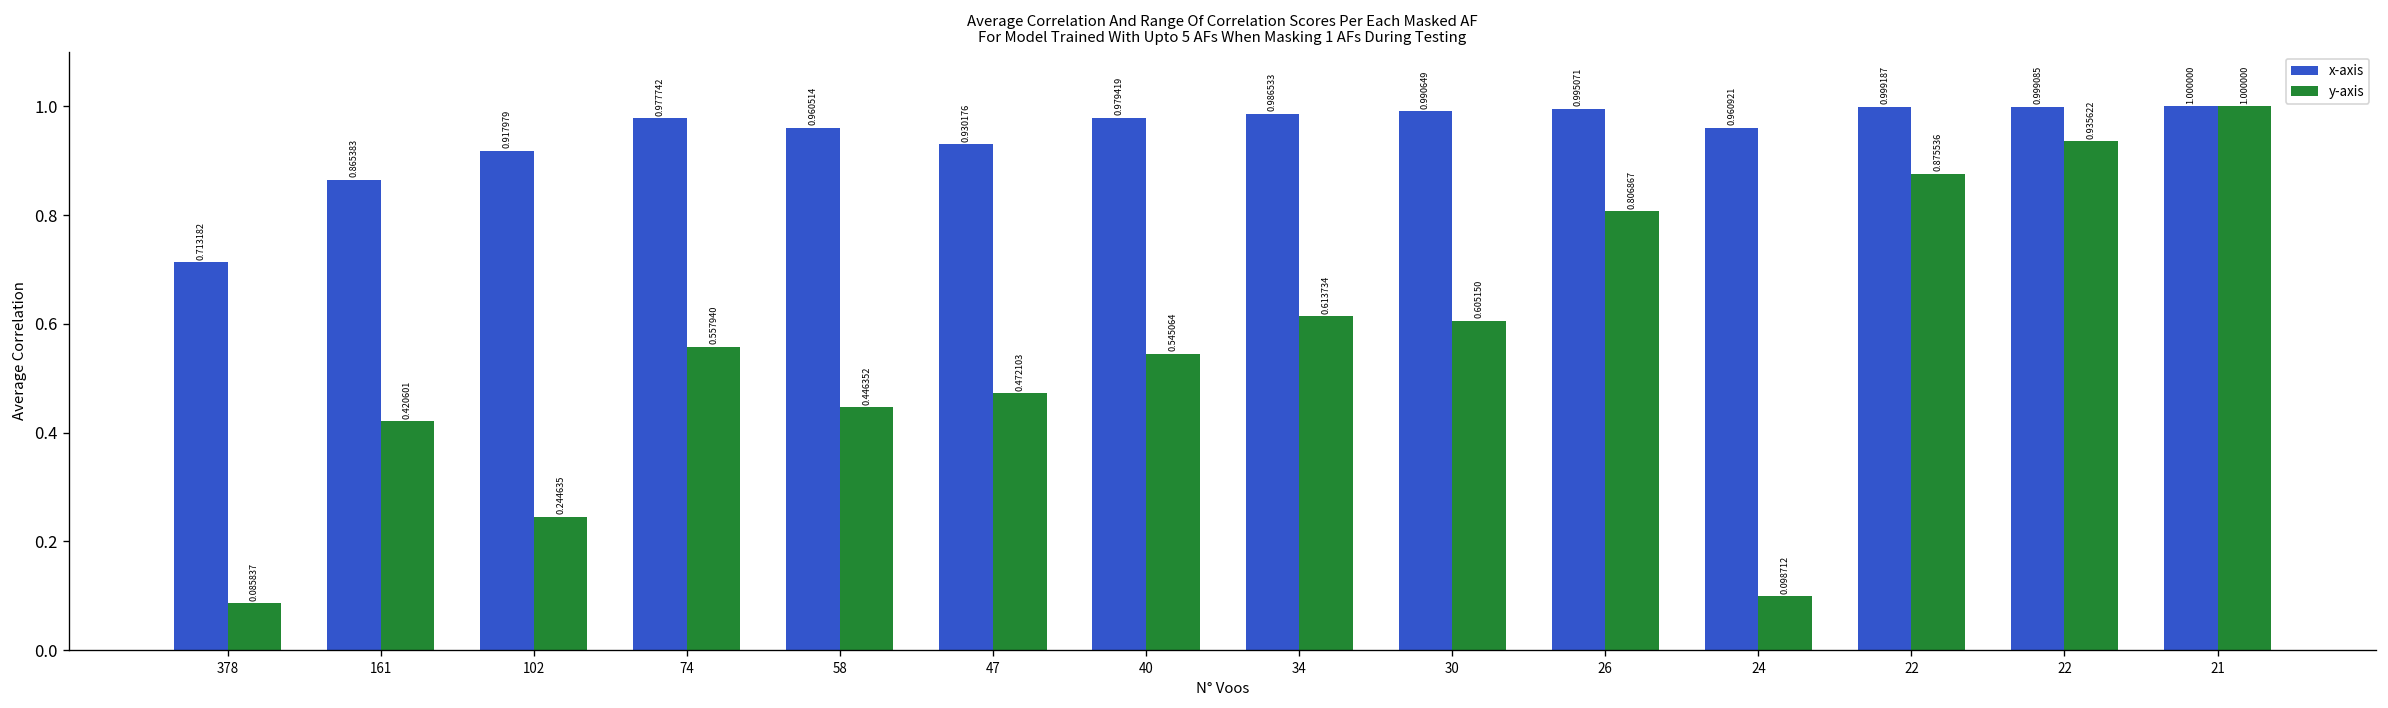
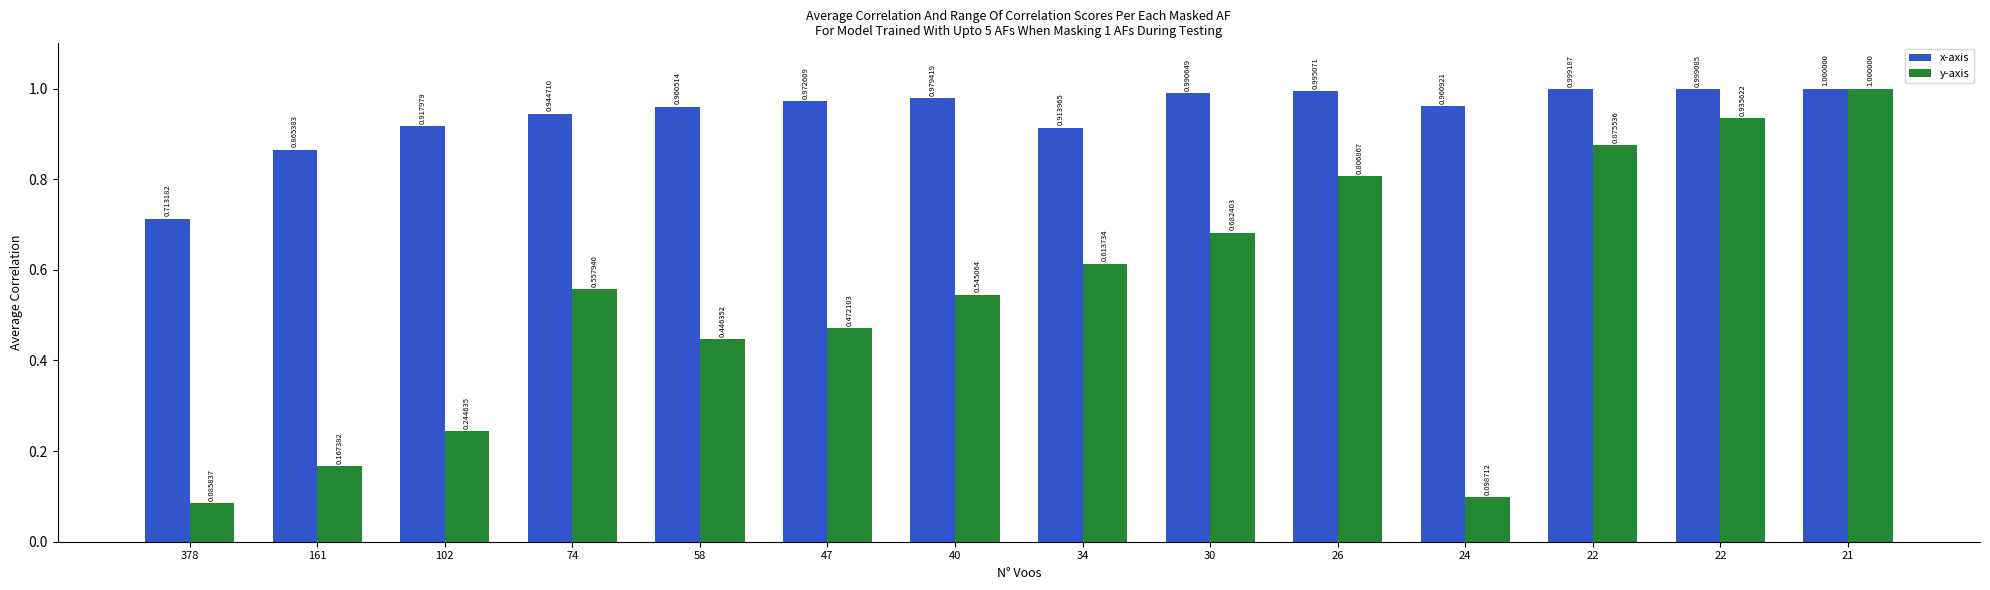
  {
    "x-axis": {
      "378": 0.713182,
      "161": 0.865383,
      "102": 0.917979,
-     "74": 0.977742,
+     "74": 0.944710,
      "58": 0.960514,
-     "47": 0.930176,
+     "47": 0.972609,
      "40": 0.979419,
-     "34": 0.986533,
+     "34": 0.913965,
      "30": 0.990649,
      "26": 0.995071,
      "24": 0.960921,
      "21": 1.000000
    },
    "y-axis": {
      "378": 0.085837,
-     "161": 0.420601,
+     "161": 0.167382,
      "102": 0.244635,
      "74": 0.557940,
      "58": 0.446352,
      "47": 0.472103,
      "40": 0.545064,
      "34": 0.613734,
-     "30": 0.605150,
+     "30": 0.682403,
      "26": 0.806867,
      "24": 0.098712,
      "21": 1.000000
    }
  }
